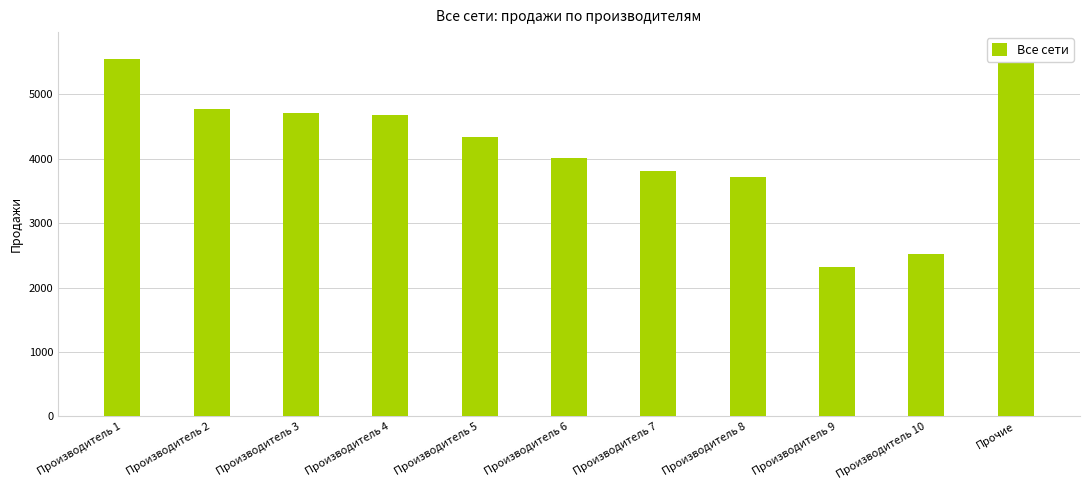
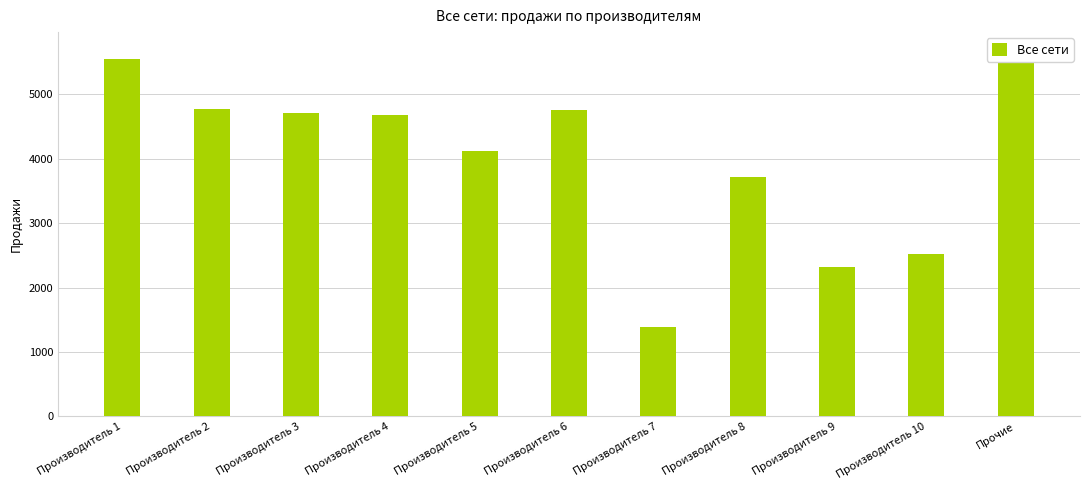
  {
    "Производитель 1": 5500,
    "Производитель 2": 4800,
    "Производитель 3": 4700,
    "Производитель 4": 4700,
-   "Производитель 5": 4300,
-   "Производитель 6": 4000,
-   "Производитель 7": 3800,
+   "Производитель 5": 4100,
+   "Производитель 6": 4700,
+   "Производитель 7": 1400,
    "Производитель 8": 3700,
    "Производитель 9": 2300,
    "Производитель 10": 2500
  }
